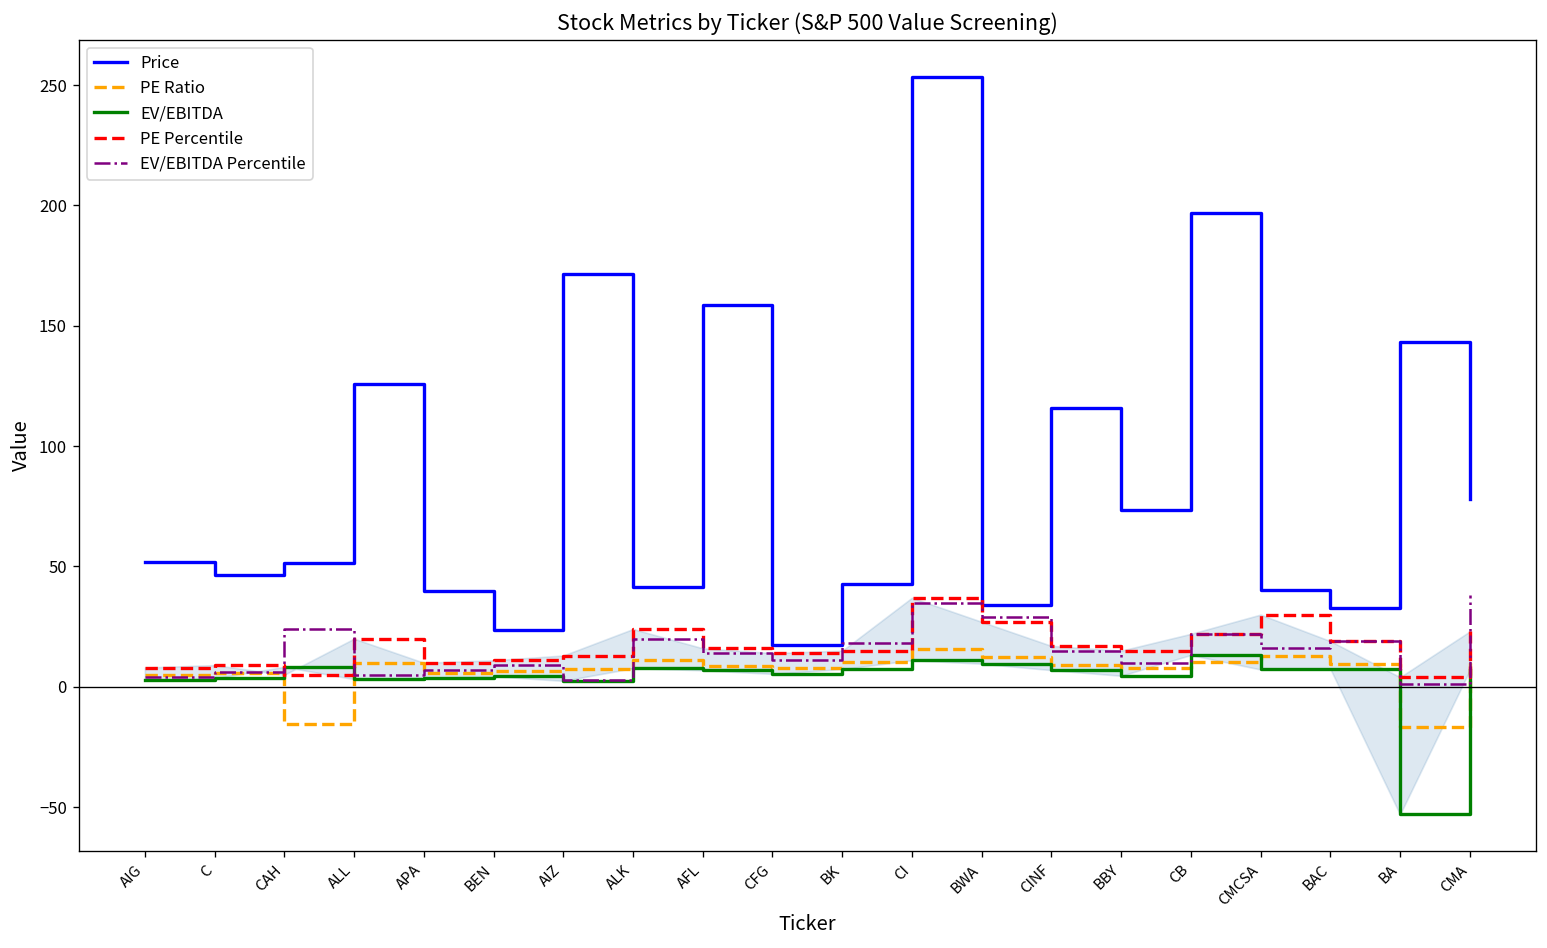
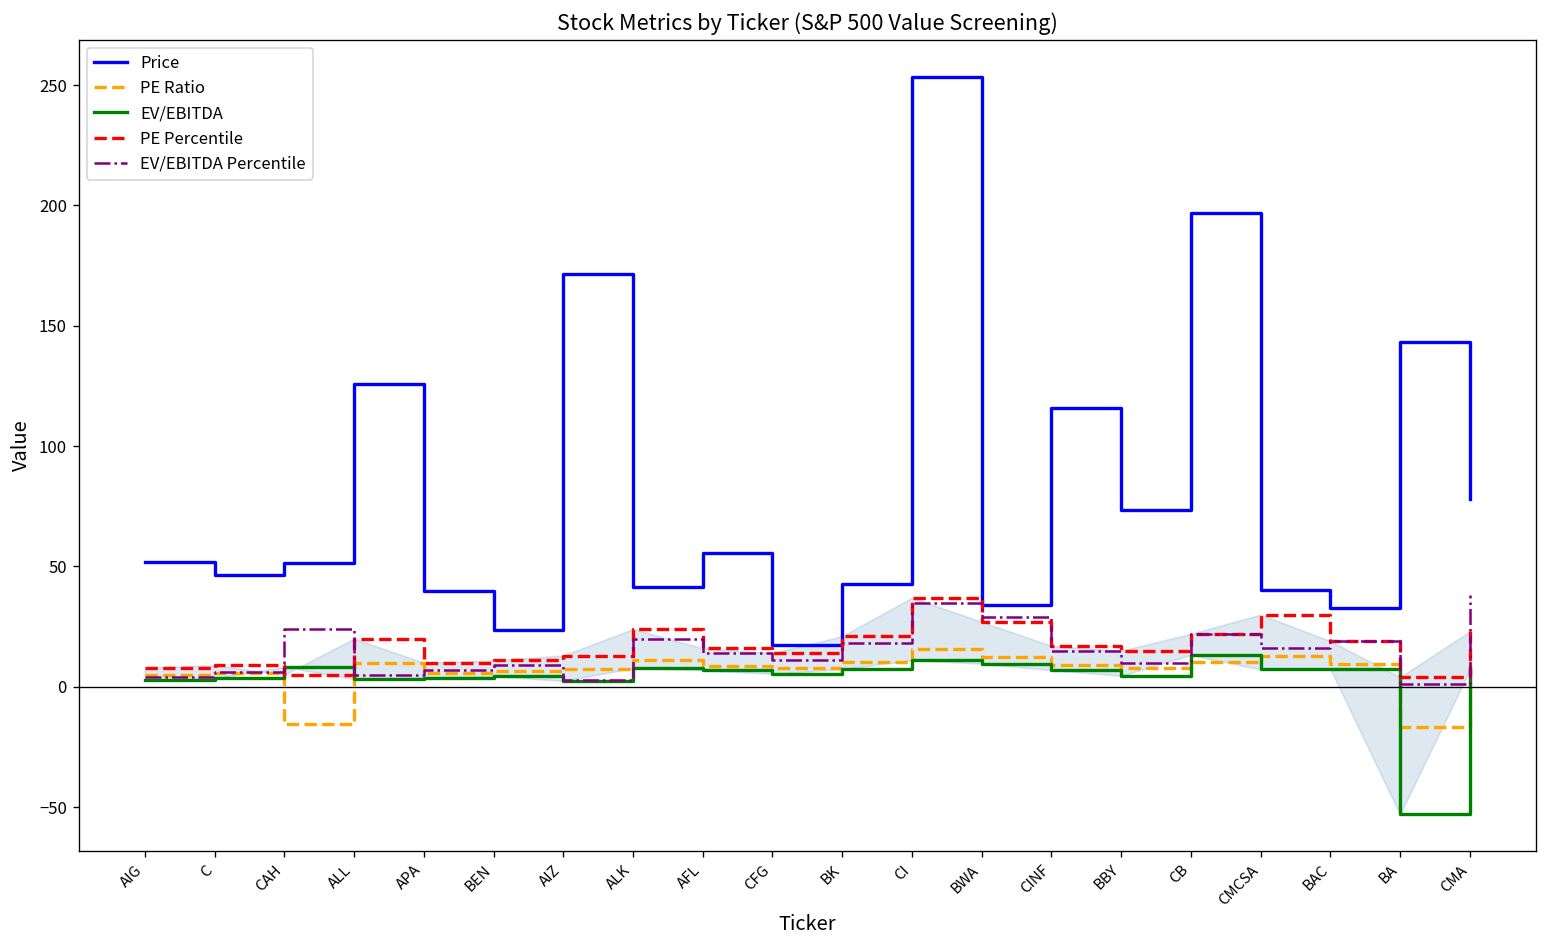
  {
    "Price": {
      "AIG": 52,
      "C": 47,
      "CAH": 51,
      "ALL": 126,
      "APA": 40,
      "BEN": 24,
      "AIZ": 171,
      "ALK": 42,
-     "AFL": 159,
+     "AFL": 55,
      "CFG": 17,
      "BK": 43,
      "CI": 254,
      "BWA": 34,
      "CINF": 116,
      "BBY": 73,
      "CB": 197,
      "CMCSA": 40,
      "BAC": 33,
      "BA": 143,
      "CMA": 78
    },
    "PE Ratio": {
      "CAH": -16,
      "ALL": 10,
      "BEN": 6,
      "AIZ": 7,
      "ALK": 11,
      "AFL": 9,
      "CFG": 8,
      "BK": 10,
      "CI": 16,
      "BWA": 12,
      "CINF": 9,
      "BBY": 8,
      "CB": 10,
      "CMCSA": 13,
      "BAC": 9,
      "BA": -17,
      "CMA": 11
    },
    "EV/EBITDA": {
      "C": 4,
      "ALL": 3,
      "APA": 4,
      "BEN": 4,
      "ALK": 8,
      "AFL": 7,
      "CFG": 5,
      "BK": 7,
      "CI": 11,
      "BWA": 10,
      "CINF": 7,
      "BBY": 5,
      "CB": 13,
      "CMCSA": 7,
      "BAC": 7,
      "BA": -53,
      "CMA": 7
    },
    "PE Percentile": {
      "CAH": 5,
-     "BK": 15
+     "BK": 21
    },
    "EV/EBITDA Percentile": {
      "CAH": 24,
      "ALL": 5,
      "BEN": 9,
      "ALK": 20,
      "AFL": 14,
      "CFG": 11,
      "BK": 18,
      "CI": 35,
      "BWA": 29,
      "CINF": 15,
      "BBY": 10,
      "CMCSA": 16,
      "BA": 1,
      "CMA": 38
    }
  }
